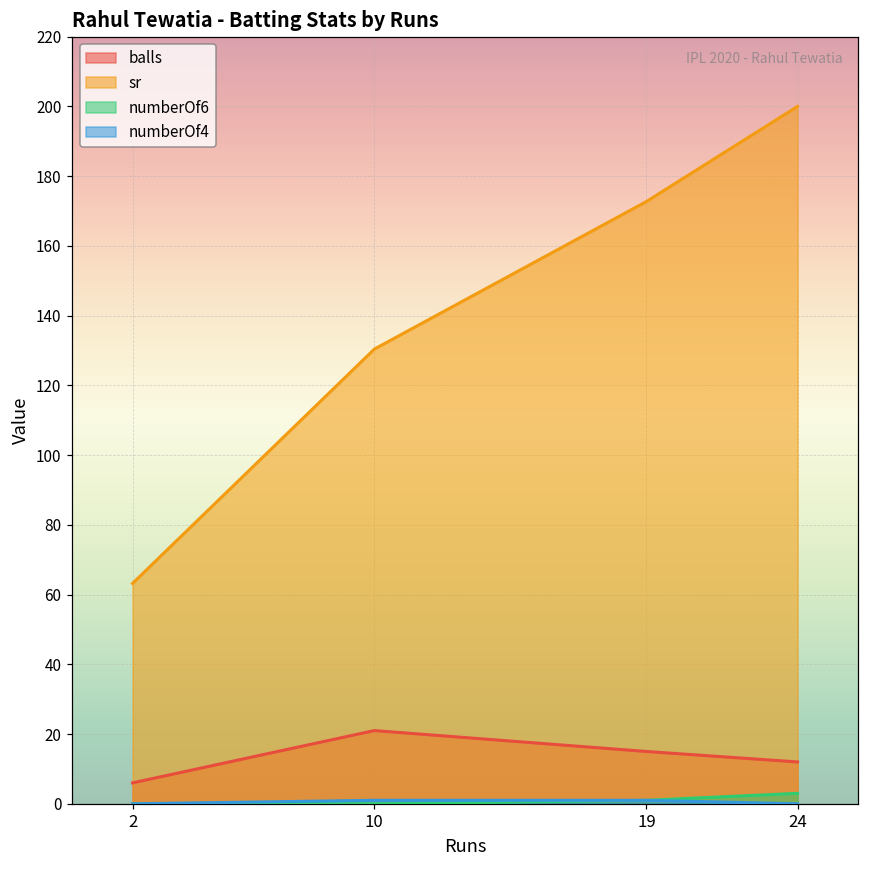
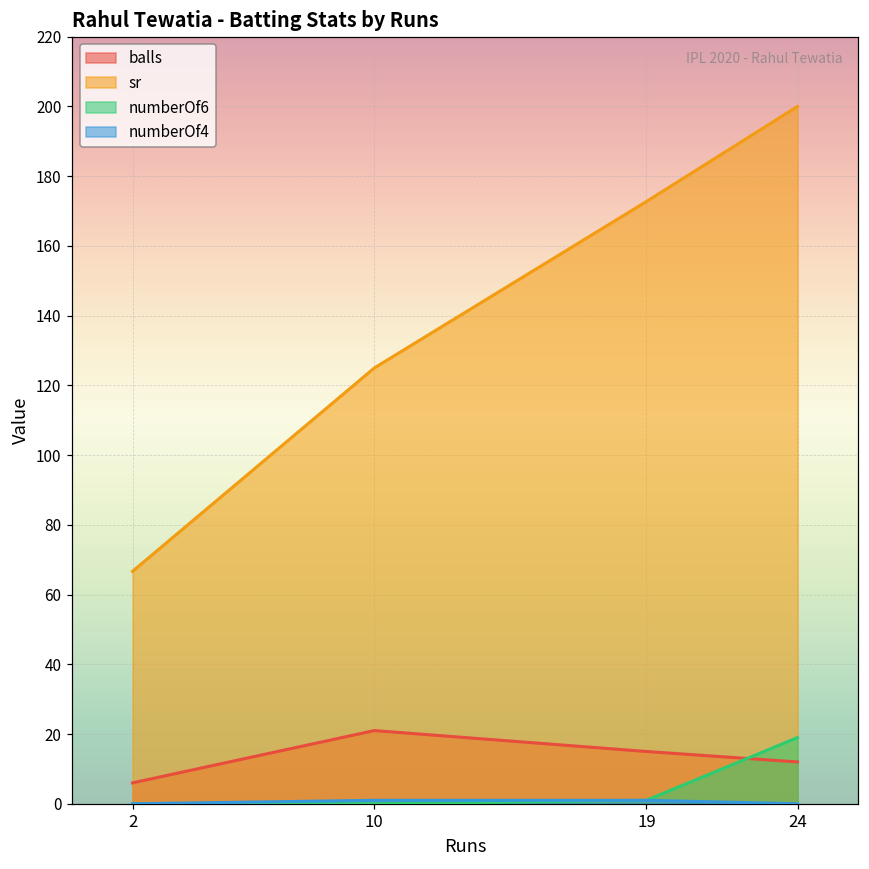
  {
    "balls": {
      "2": 6,
      "10": 21,
      "19": 15,
      "24": 12
    },
    "sr": {
-     "2": 63,
-     "10": 130,
+     "2": 67,
+     "10": 125,
      "19": 173,
      "24": 200
    },
    "numberOf6": {
      "10": 0,
-     "24": 3
+     "24": 19
    },
    "numberOf4": {
      "10": 1,
      "24": 0
    }
  }
